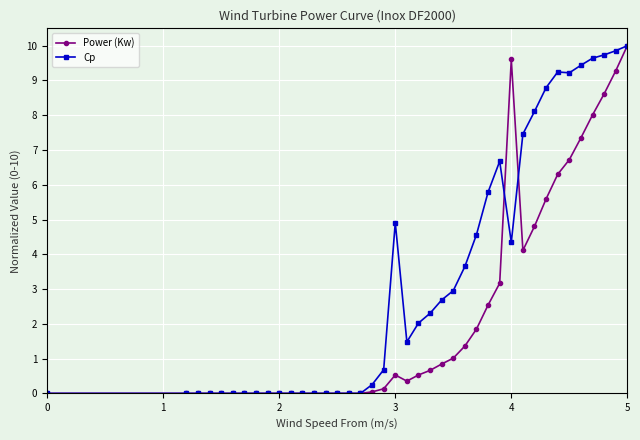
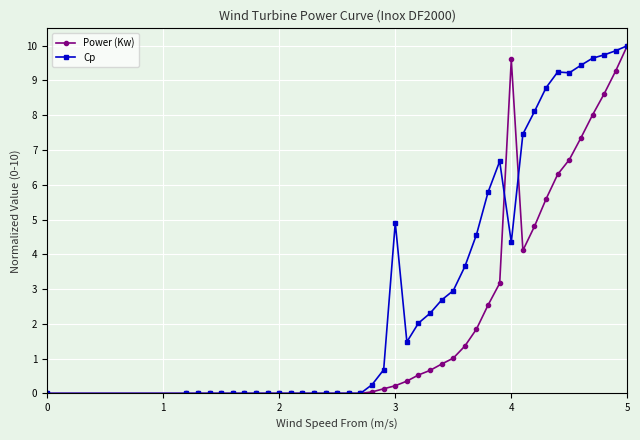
  {
    "Power (Kw)": {
-     "3": 0.5,
+     "3": 0.2,
      "4": 9.6
    },
    "Cp": {
      "3": 4.9,
      "4": 4.3
    }
  }
